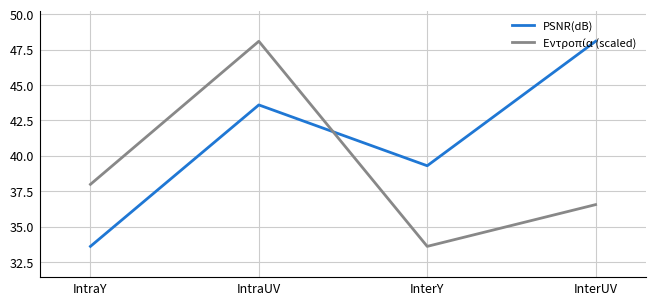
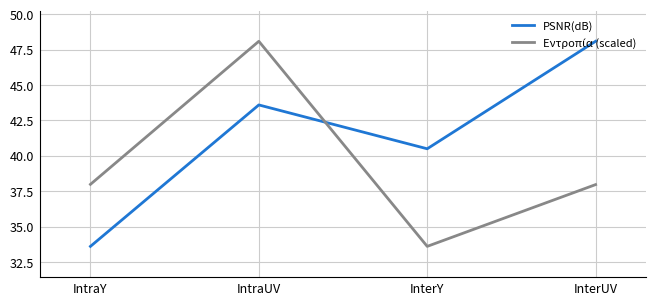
  {
    "PSNR(dB)": {
      "IntraY": 33.6,
      "IntraUV": 43.6,
-     "InterY": 39.3,
+     "InterY": 40.5,
      "InterUV": 48.1
    },
    "Εντροπία (scaled)": {
      "IntraY": 38.0,
      "IntraUV": 48.1,
      "InterY": 33.6,
-     "InterUV": 36.6
+     "InterUV": 38.0
    }
  }
